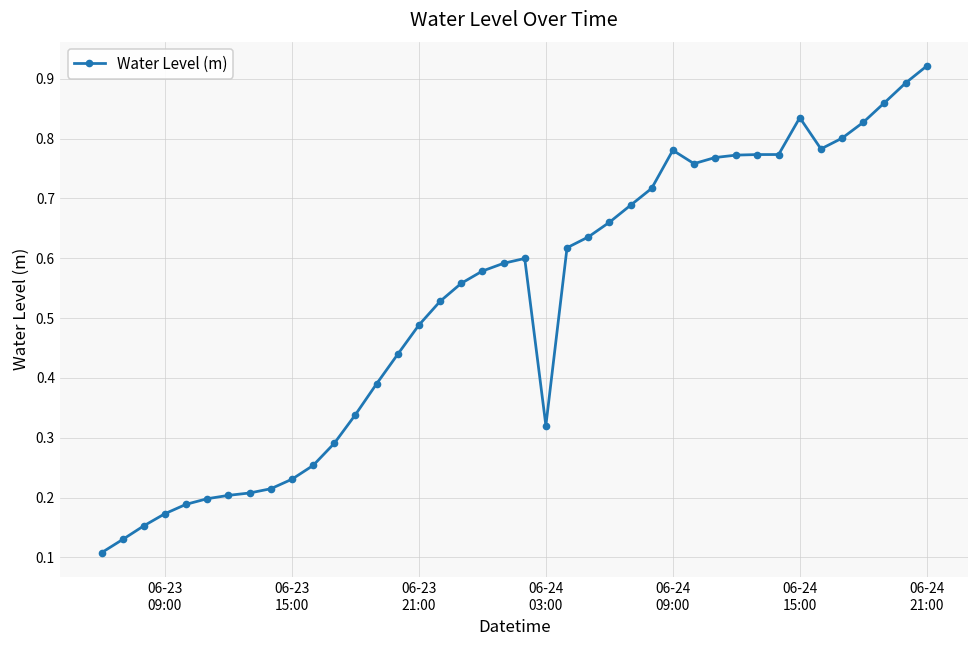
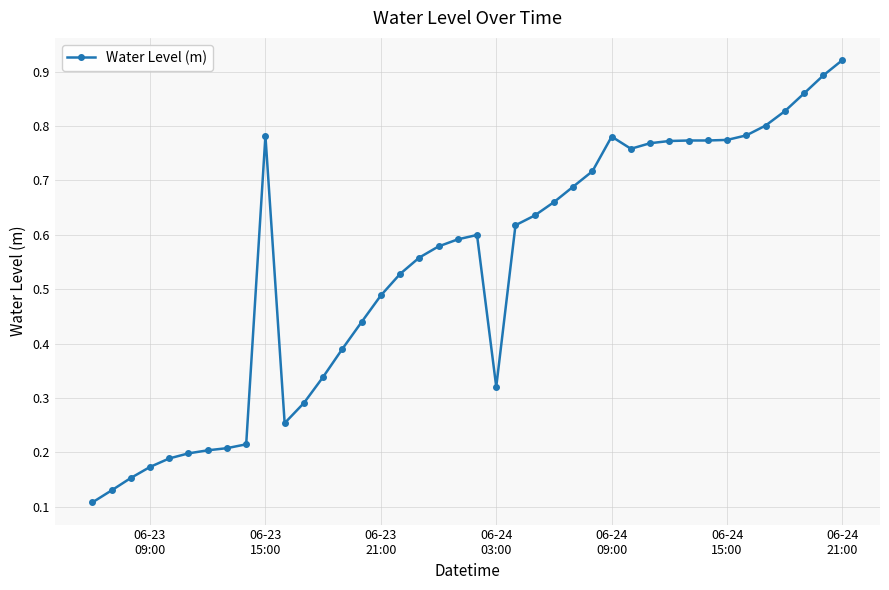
  {
    "06-23 09:00": 0.17,
-   "06-23 15:00": 0.23,
+   "06-23 15:00": 0.78,
    "06-23 21:00": 0.49,
    "06-24 03:00": 0.32,
    "06-24 09:00": 0.78,
-   "06-24 15:00": 0.83,
+   "06-24 15:00": 0.77,
    "06-24 21:00": 0.92
  }
